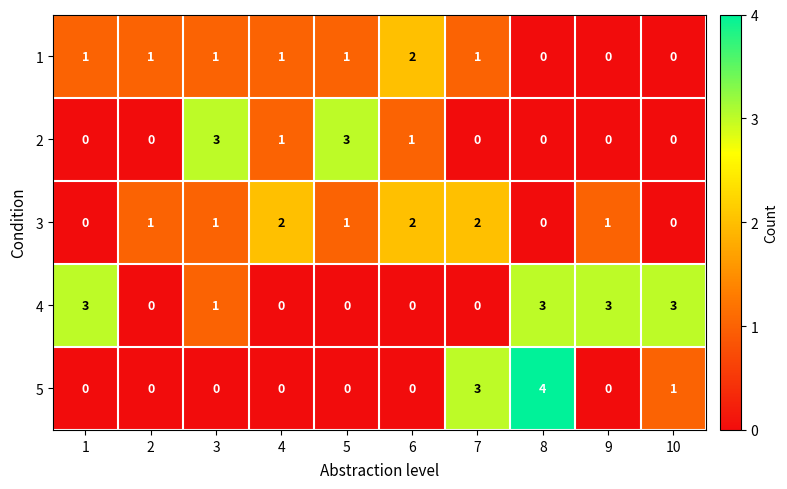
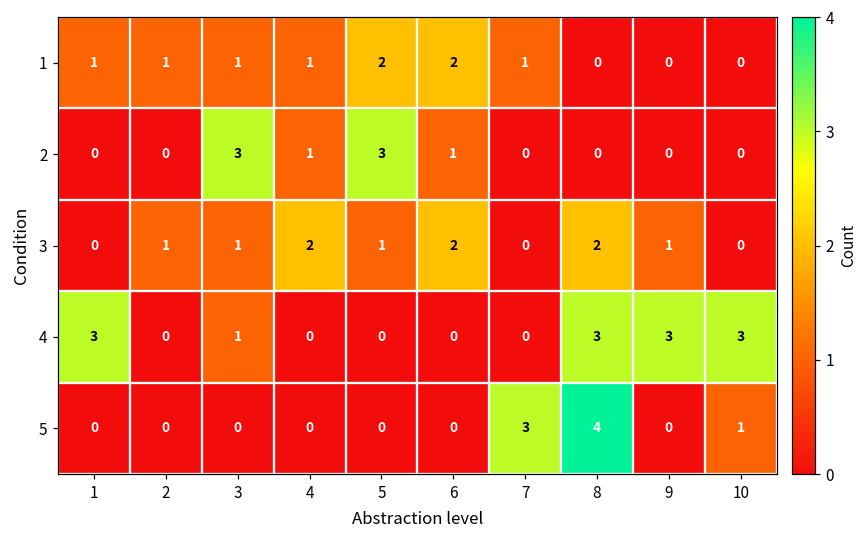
  {
    "1": {
      "1": 1,
      "2": 1,
      "3": 1,
      "4": 1,
-     "5": 1,
+     "5": 2,
      "6": 2,
      "7": 1,
      "8": 0,
      "9": 0,
      "10": 0
    },
    "2": {
      "1": 0,
      "2": 0,
      "3": 3,
      "4": 1,
      "5": 3,
      "6": 1,
      "7": 0,
      "8": 0,
      "9": 0,
      "10": 0
    },
    "3": {
      "1": 0,
      "2": 1,
      "3": 1,
      "4": 2,
      "5": 1,
      "6": 2,
-     "7": 2,
-     "8": 0,
+     "7": 0,
+     "8": 2,
      "9": 1,
      "10": 0
    },
    "4": {
      "1": 3,
      "2": 0,
      "3": 1,
      "4": 0,
      "5": 0,
      "6": 0,
      "7": 0,
      "8": 3,
      "9": 3,
      "10": 3
    },
    "5": {
      "1": 0,
      "2": 0,
      "3": 0,
      "4": 0,
      "5": 0,
      "6": 0,
      "7": 3,
      "8": 4,
      "9": 0,
      "10": 1
    }
  }
